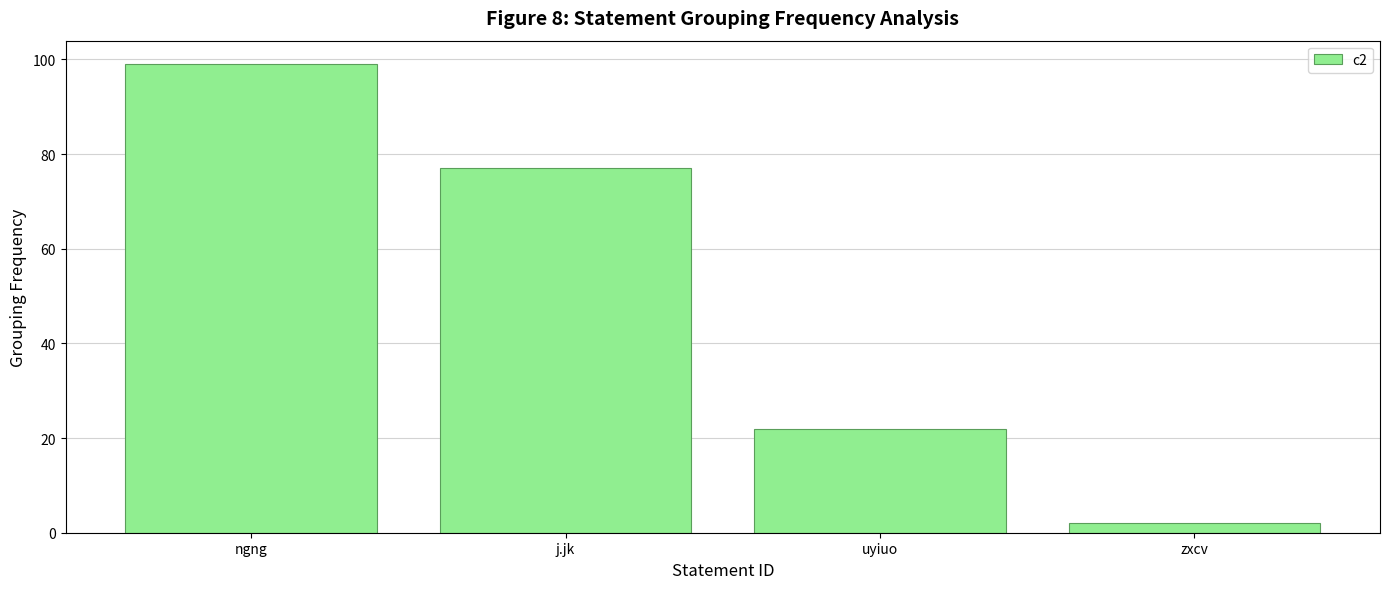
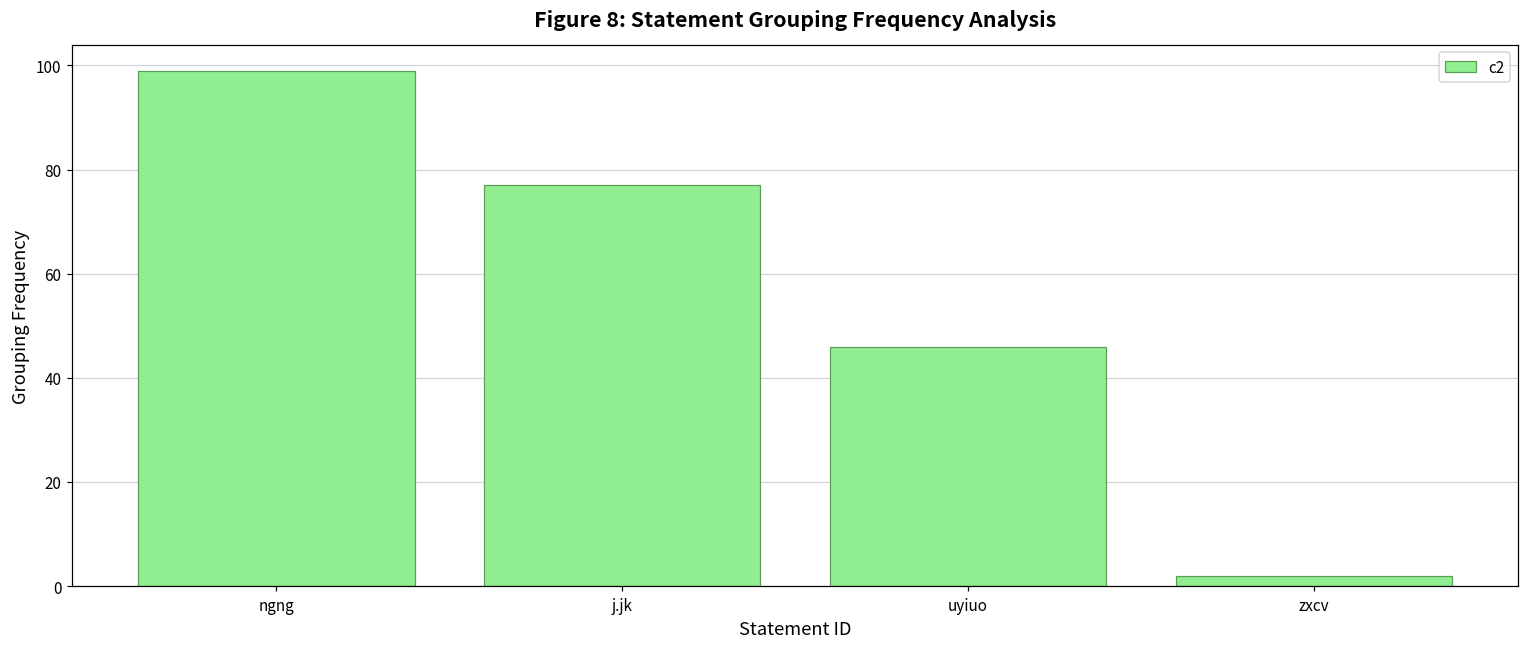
  {
    "ngng": 99,
    "j.jk": 77,
-   "uyiuo": 22,
+   "uyiuo": 46,
    "zxcv": 2
  }
